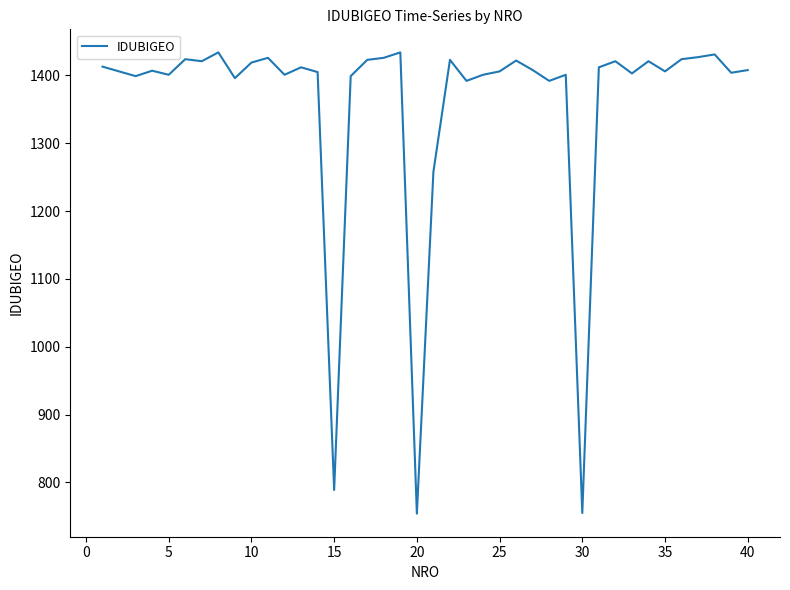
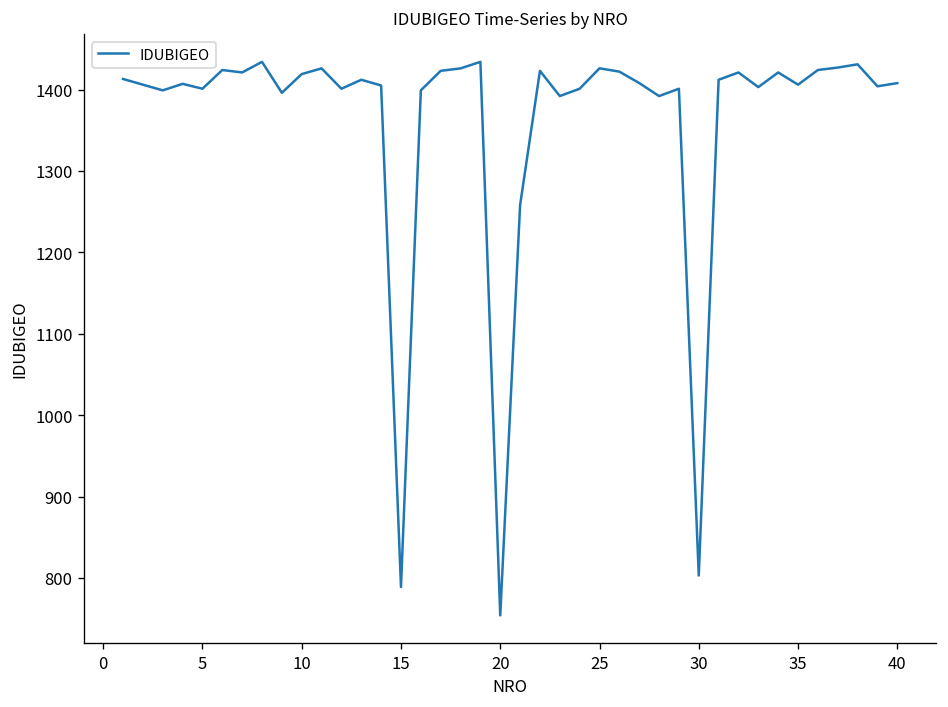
  {
    "5": 1400,
    "10": 1420,
    "15": 790,
    "20": 750,
-   "25": 1410,
-   "30": 760,
+   "25": 1430,
+   "30": 800,
    "35": 1410,
    "40": 1410
  }
